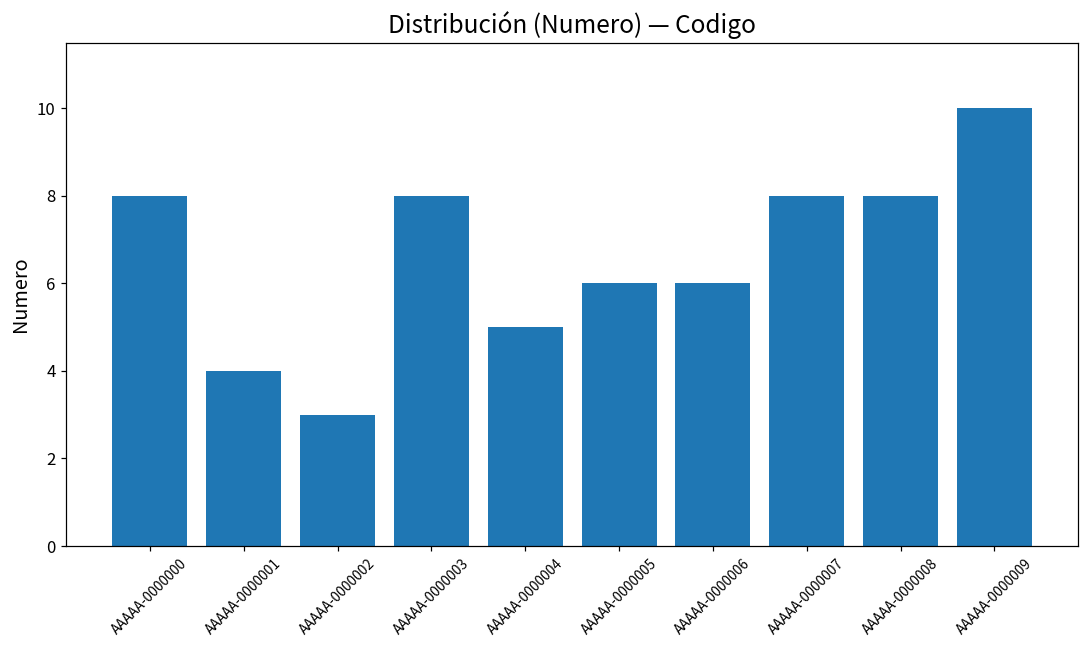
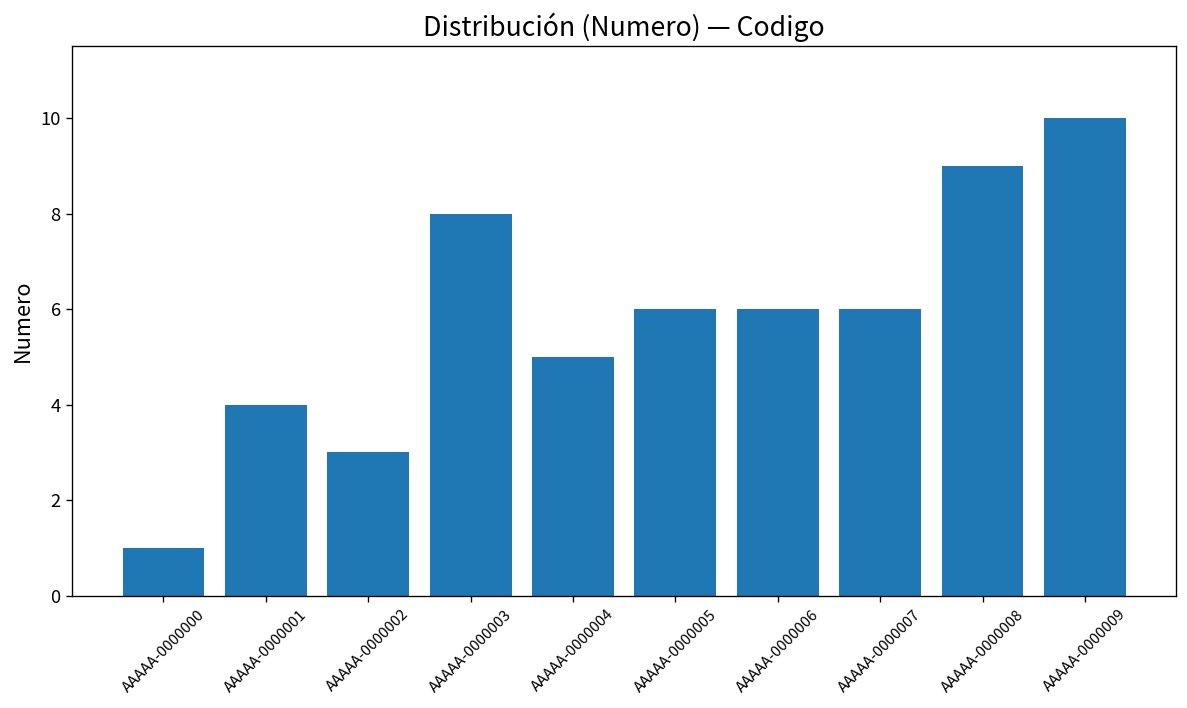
  {
-   "AAAAA-0000000": 8,
+   "AAAAA-0000000": 1,
    "AAAAA-0000001": 4,
    "AAAAA-0000002": 3,
    "AAAAA-0000003": 8,
    "AAAAA-0000004": 5,
    "AAAAA-0000005": 6,
    "AAAAA-0000006": 6,
-   "AAAAA-0000007": 8,
-   "AAAAA-0000008": 8,
+   "AAAAA-0000007": 6,
+   "AAAAA-0000008": 9,
    "AAAAA-0000009": 10
  }
